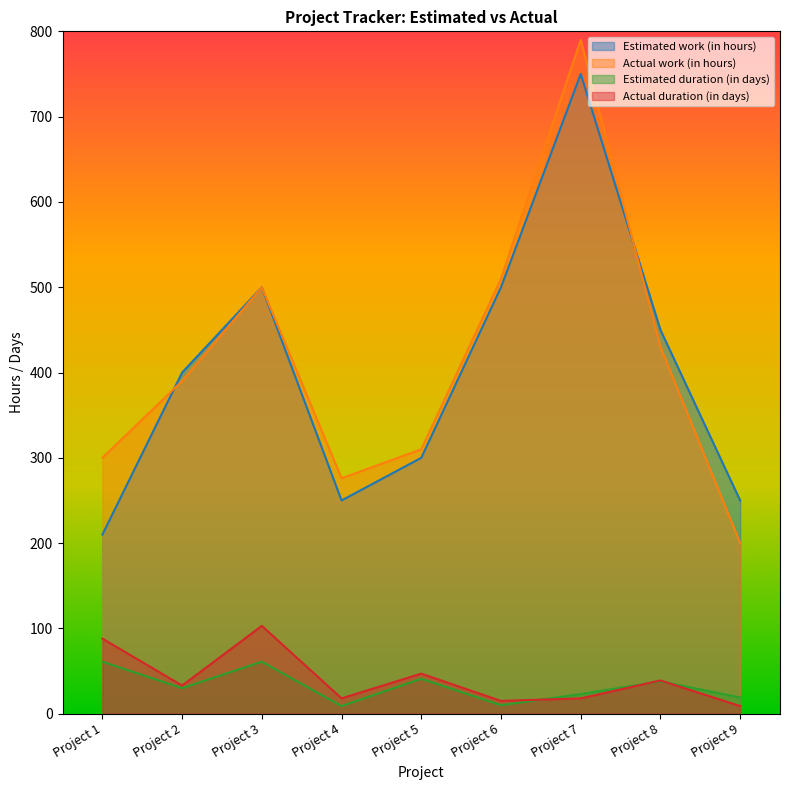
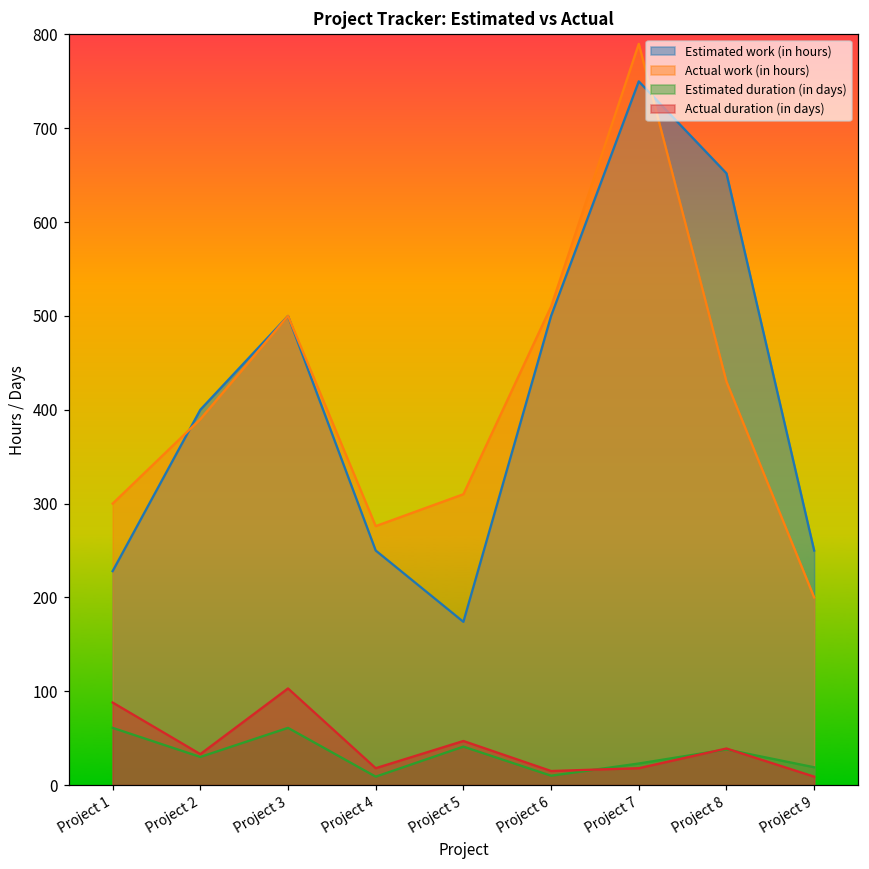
  {
    "Estimated work (in hours)": {
-     "Project 1": 210,
+     "Project 1": 230,
      "Project 2": 400,
      "Project 4": 250,
-     "Project 5": 300,
+     "Project 5": 170,
      "Project 6": 500,
      "Project 7": 750,
-     "Project 8": 450,
+     "Project 8": 650,
      "Project 9": 250
    },
    "Actual work (in hours)": {
      "Project 1": 300,
      "Project 2": 390,
      "Project 4": 280,
      "Project 5": 310,
      "Project 6": 510,
      "Project 7": 790,
      "Project 8": 430,
      "Project 9": 200
    },
    "Estimated duration (in days)": {
      "Project 1": 60,
      "Project 3": 60,
      "Project 4": 10,
      "Project 5": 40,
      "Project 6": 10,
      "Project 7": 20,
      "Project 9": 20
    },
    "Actual duration (in days)": {
      "Project 1": 90,
      "Project 3": 100,
      "Project 4": 20,
      "Project 5": 50,
      "Project 6": 20,
      "Project 7": 20,
      "Project 9": 10
    }
  }
